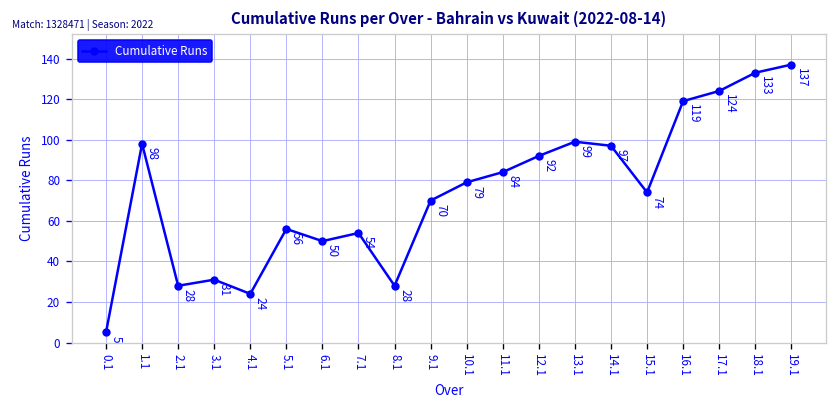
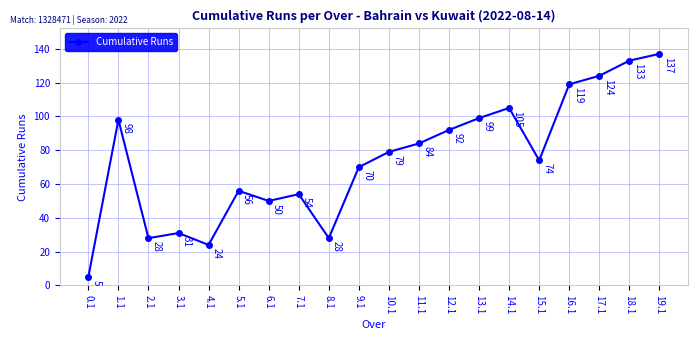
  {
    "0.1": 5,
    "1.1": 98,
    "2.1": 28,
    "3.1": 31,
    "4.1": 24,
    "5.1": 56,
    "6.1": 50,
    "7.1": 54,
    "8.1": 28,
    "9.1": 70,
    "10.1": 79,
    "11.1": 84,
    "12.1": 92,
    "13.1": 99,
-   "14.1": 97,
+   "14.1": 105,
    "15.1": 74,
    "16.1": 119,
    "17.1": 124,
    "18.1": 133,
    "19.1": 137
  }
